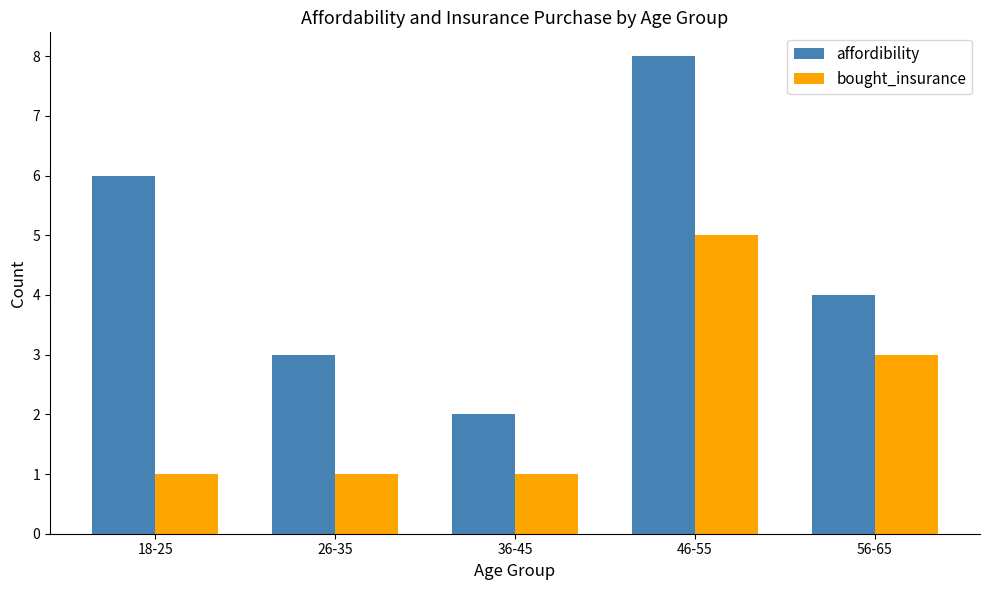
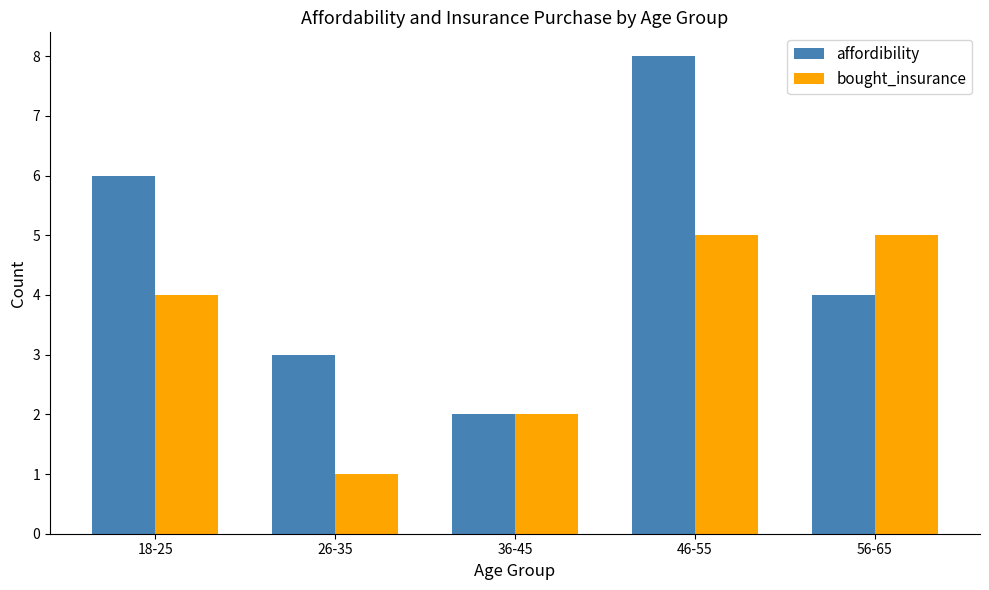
  {
    "affordibility": {
      "18-25": 6,
      "26-35": 3,
      "36-45": 2,
      "46-55": 8,
      "56-65": 4
    },
    "bought_insurance": {
-     "18-25": 1,
+     "18-25": 4,
      "26-35": 1,
-     "36-45": 1,
+     "36-45": 2,
      "46-55": 5,
-     "56-65": 3
+     "56-65": 5
    }
  }
